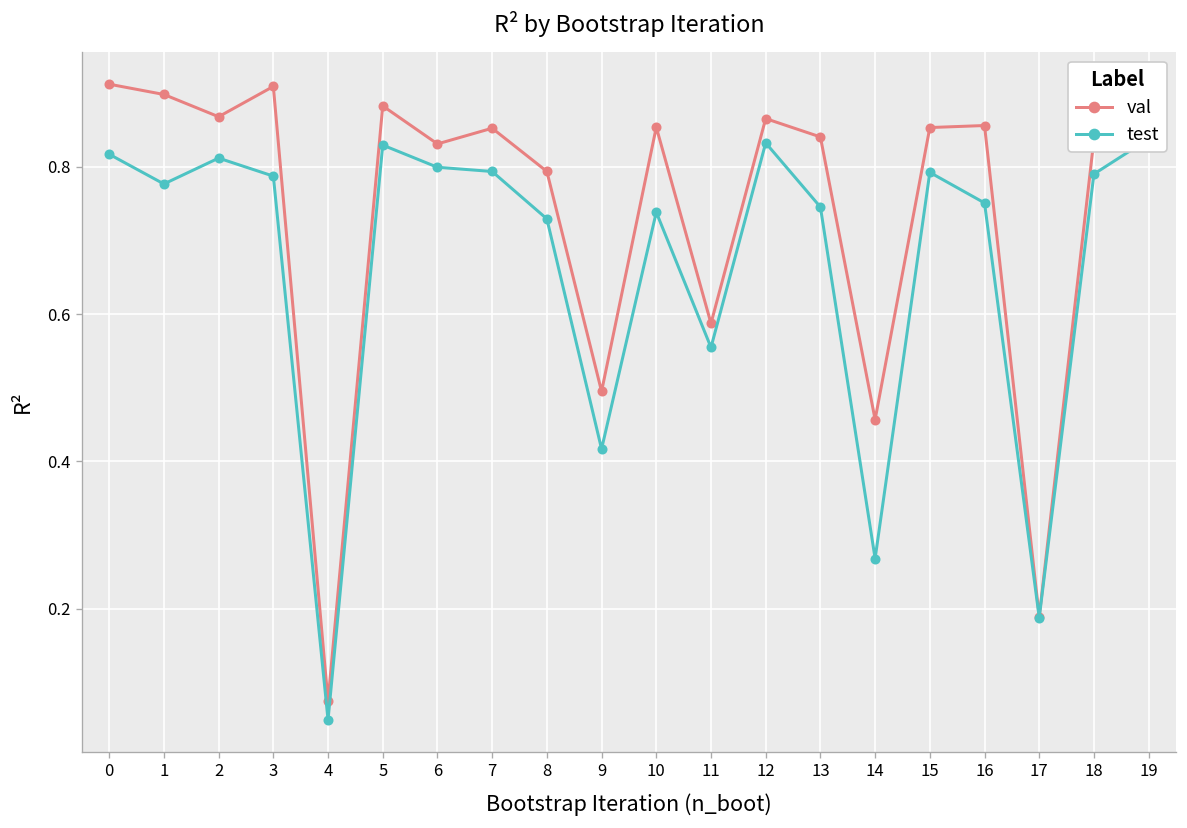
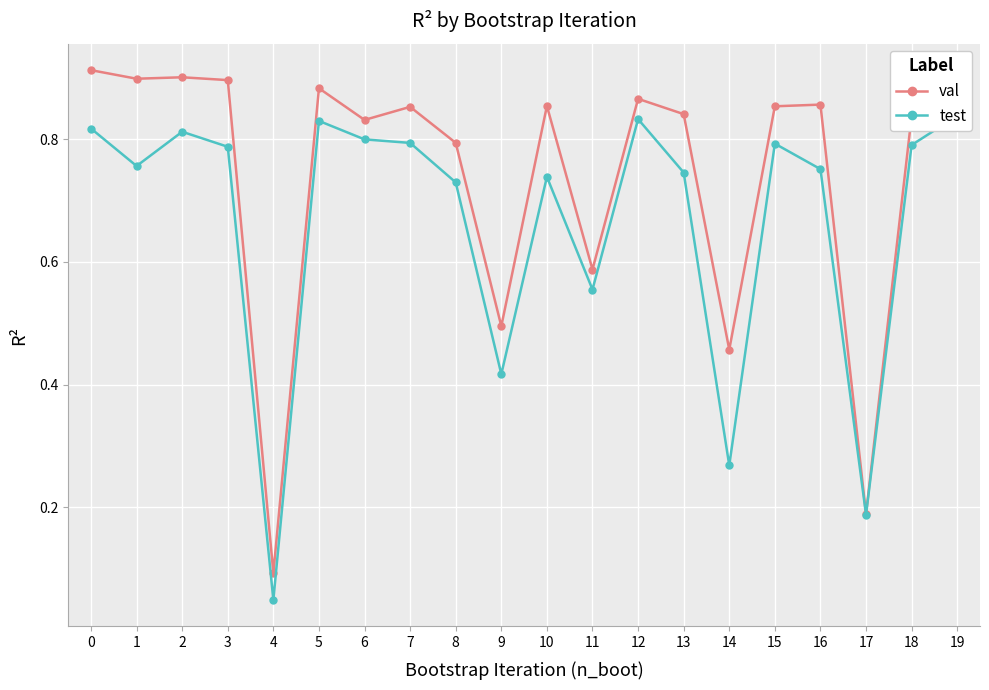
  {
    "val": {
      "0": 0.91,
      "1": 0.90,
-     "2": 0.87,
-     "3": 0.91,
-     "4": 0.07,
+     "2": 0.90,
+     "3": 0.90,
+     "4": 0.09,
      "5": 0.88,
      "6": 0.83,
      "7": 0.85,
      "8": 0.79,
      "9": 0.50,
      "10": 0.85,
      "11": 0.59,
      "12": 0.87,
      "13": 0.84,
      "14": 0.46,
      "15": 0.85,
      "16": 0.86
    },
    "test": {
      "0": 0.82,
-     "1": 0.78,
+     "1": 0.76,
      "2": 0.81,
      "3": 0.79,
      "4": 0.05,
      "5": 0.83,
      "6": 0.80,
      "7": 0.79,
      "8": 0.73,
      "9": 0.42,
      "10": 0.74,
      "11": 0.55,
      "12": 0.83,
      "13": 0.75,
      "14": 0.27,
      "15": 0.79,
      "16": 0.75,
      "18": 0.79
    }
  }
